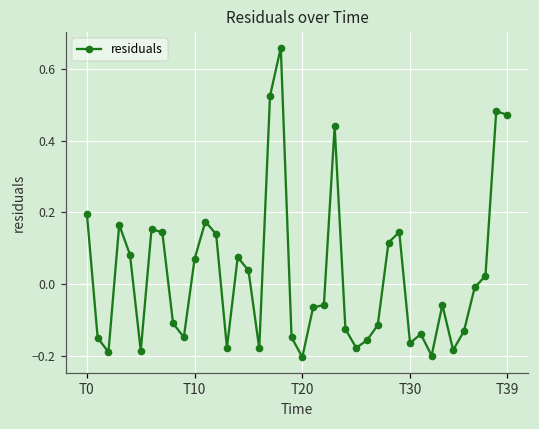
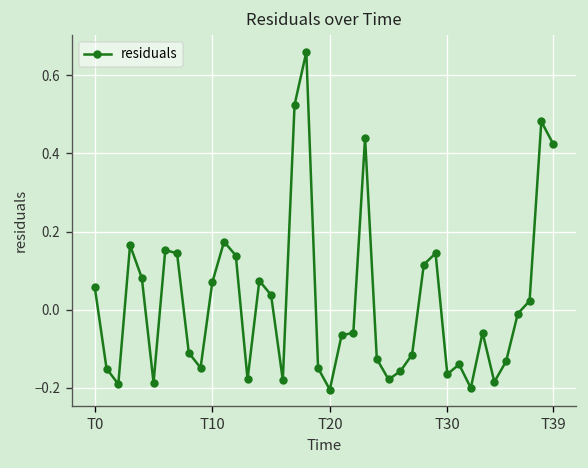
  {
-   "T0": 0.20,
+   "T0": 0.06,
    "T10": 0.07,
    "T20": -0.20,
    "T30": -0.16,
-   "T39": 0.47
+   "T39": 0.42
  }
